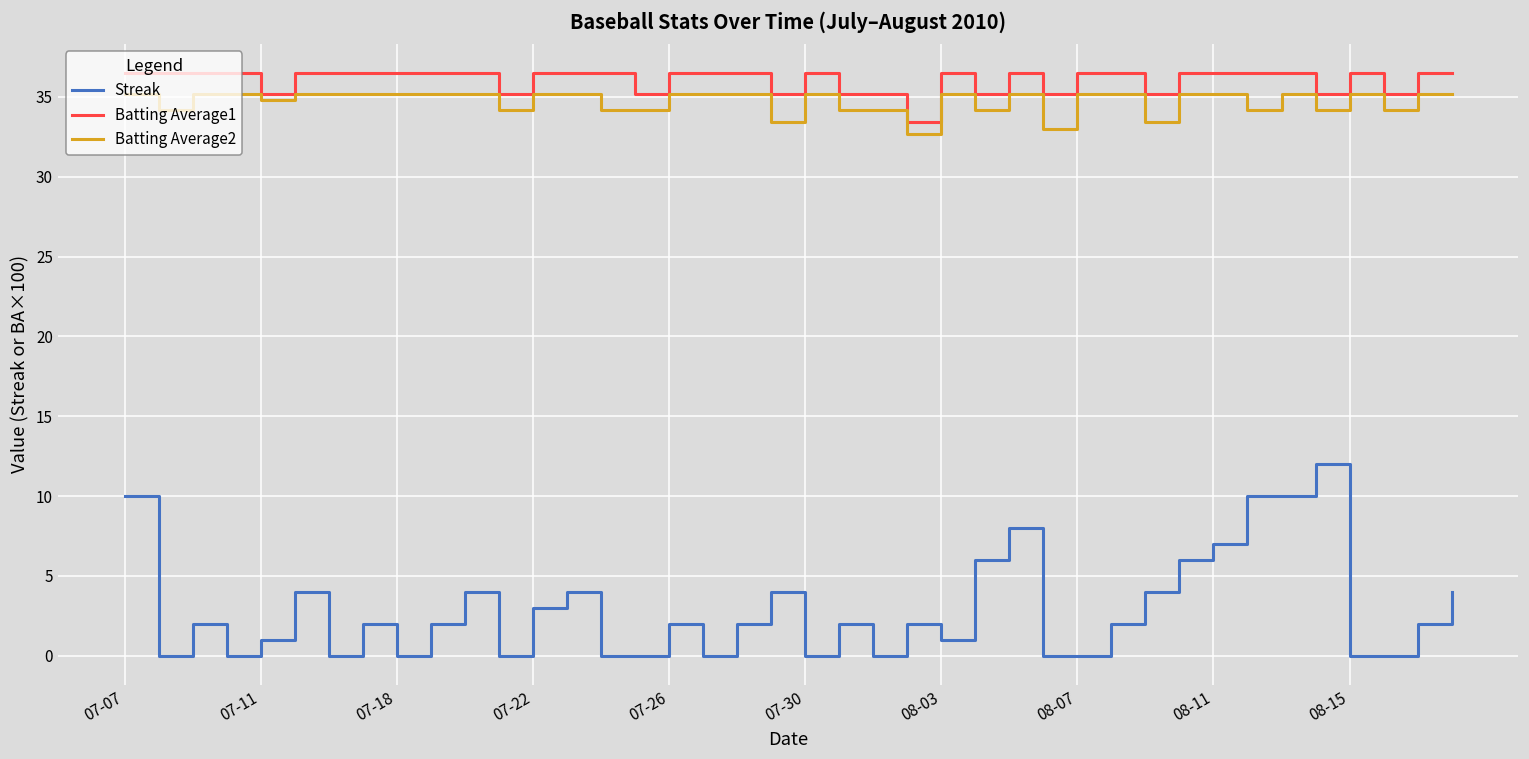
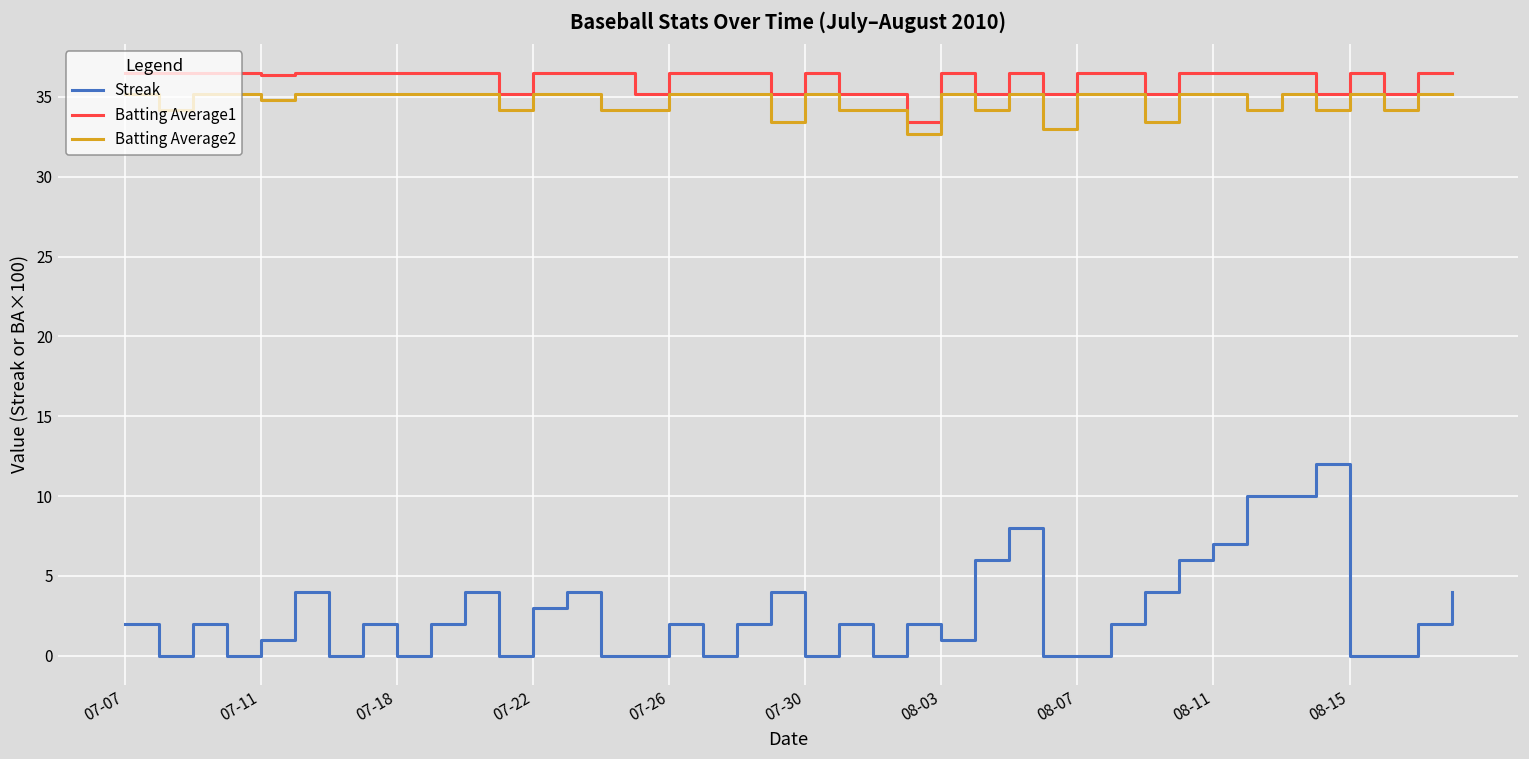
  {
    "Streak": {
-     "07-07": 10,
+     "07-07": 2,
      "07-11": 1,
      "07-18": 0,
      "07-22": 3,
      "07-26": 2,
      "07-30": 0,
      "08-03": 1,
      "08-07": 0,
      "08-11": 7,
      "08-15": 0
    },
    "Batting Average1": {
-     "07-11": 35.2,
+     "07-11": 36.4,
      "07-18": 36.5,
      "07-22": 36.5,
      "07-26": 36.5,
      "07-30": 36.5,
      "08-03": 36.5,
      "08-07": 36.5,
      "08-11": 36.5,
      "08-15": 36.5
    },
    "Batting Average2": {
      "07-11": 34.8,
      "07-18": 35.2,
      "07-22": 35.2,
      "07-26": 35.2,
      "07-30": 35.2,
      "08-03": 35.2,
      "08-07": 35.2,
      "08-11": 35.2,
      "08-15": 35.2
    }
  }
